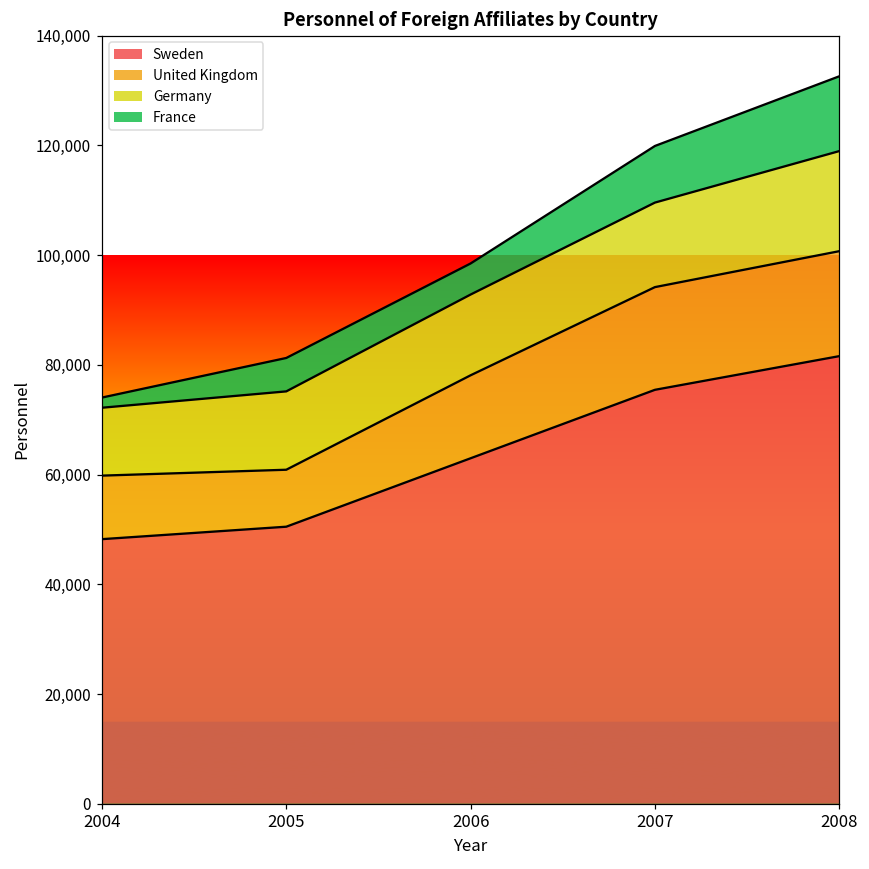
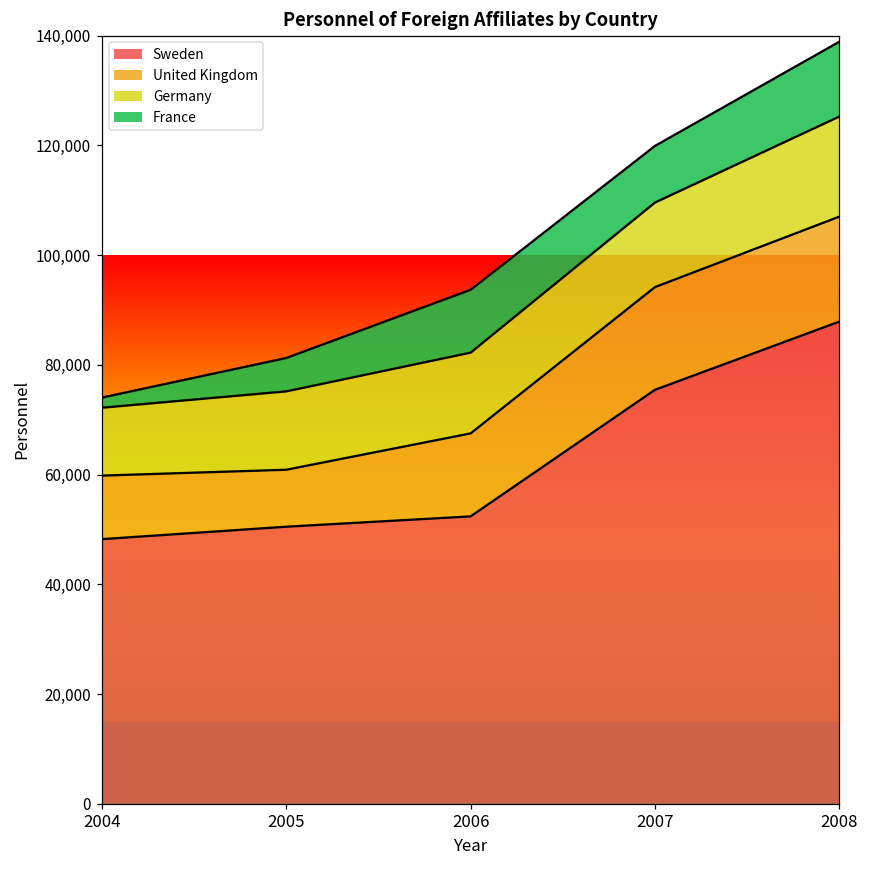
  {
    "Sweden": {
      "2004": "48,000",
      "2005": "50,000",
-     "2006": "63,000",
+     "2006": "52,000",
      "2007": "75,000",
-     "2008": "82,000"
+     "2008": "88,000"
    },
    "France": {
      "2004": "2,000",
      "2005": "6,000",
-     "2006": "6,000",
+     "2006": "11,000",
      "2007": "10,000",
      "2008": "14,000"
    }
  }
